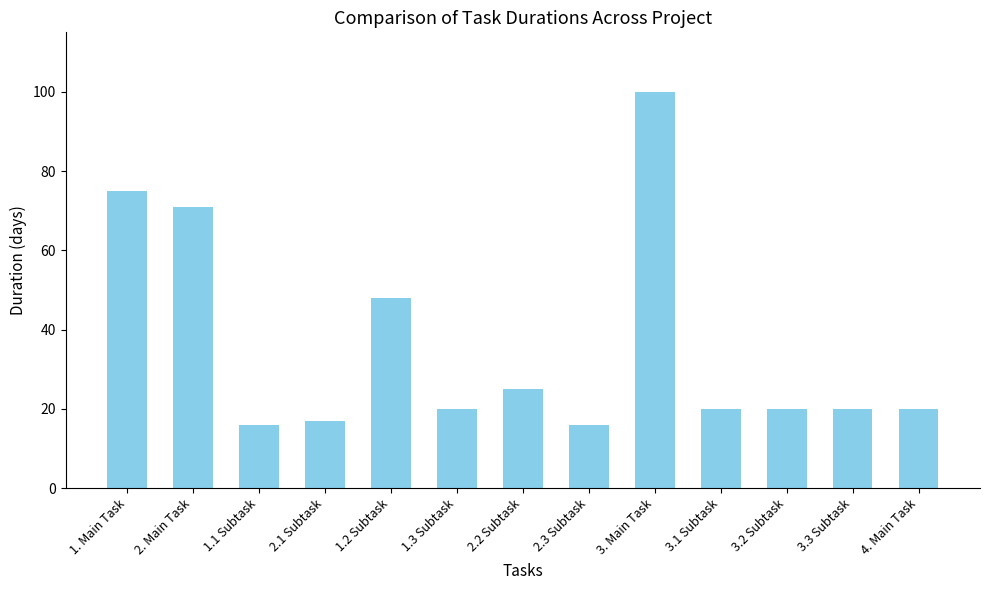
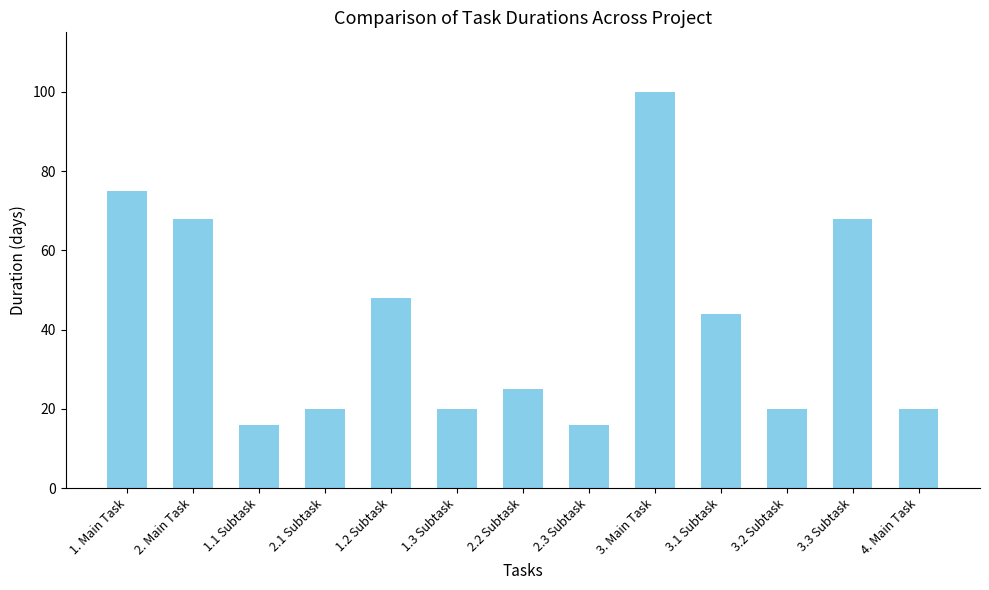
  {
    "1. Main Task": 75,
-   "2. Main Task": 71,
+   "2. Main Task": 68,
    "1.1 Subtask": 16,
-   "2.1 Subtask": 17,
+   "2.1 Subtask": 20,
    "1.2 Subtask": 48,
    "1.3 Subtask": 20,
    "2.2 Subtask": 25,
    "2.3 Subtask": 16,
    "3. Main Task": 100,
-   "3.1 Subtask": 20,
+   "3.1 Subtask": 44,
    "3.2 Subtask": 20,
-   "3.3 Subtask": 20,
+   "3.3 Subtask": 68,
    "4. Main Task": 20
  }
